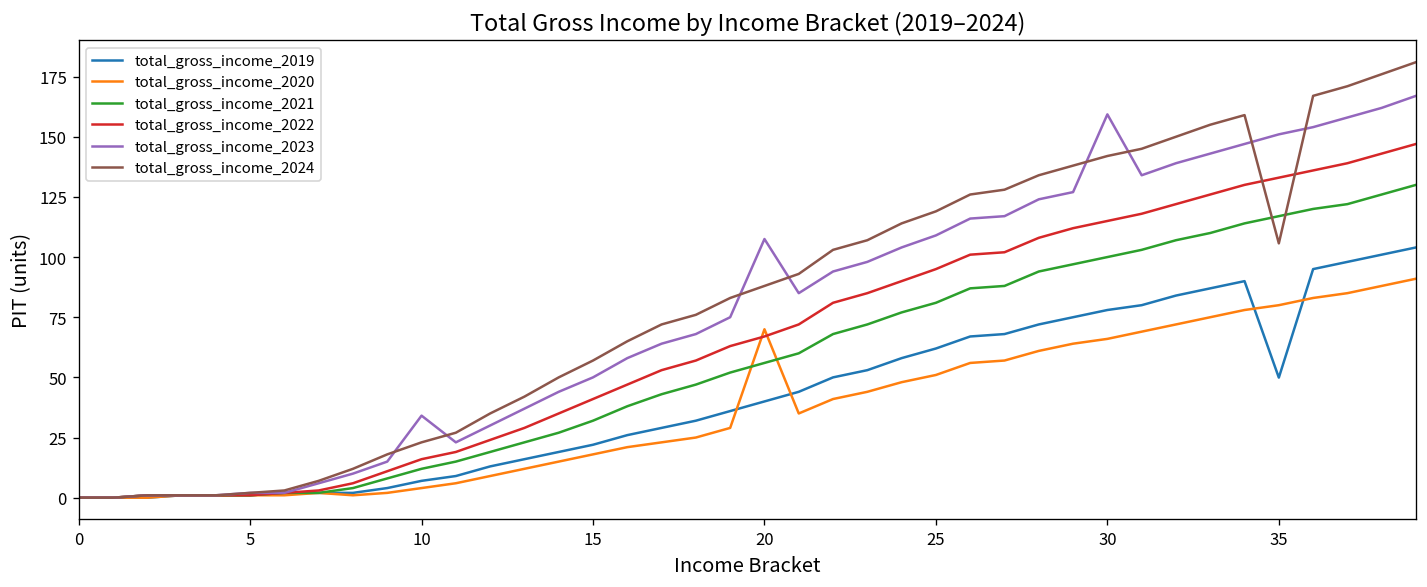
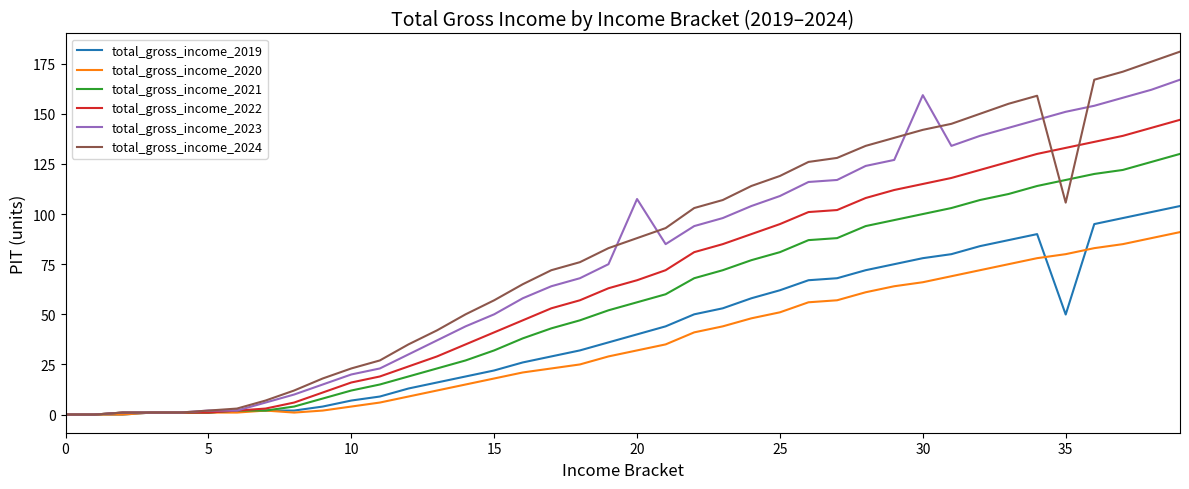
  {
    "total_gross_income_2019": {
      "10": 7,
      "15": 22,
      "20": 40,
      "25": 62,
      "30": 78,
      "35": 50
    },
    "total_gross_income_2020": {
      "10": 4,
      "15": 18,
-     "20": 70,
+     "20": 32,
      "25": 51,
      "30": 66,
      "35": 80
    },
    "total_gross_income_2021": {
      "10": 12,
      "15": 32,
      "20": 56,
      "25": 81,
      "30": 100,
      "35": 117
    },
    "total_gross_income_2022": {
      "10": 16,
      "15": 41,
      "20": 67,
      "25": 95,
      "30": 115,
      "35": 133
    },
    "total_gross_income_2023": {
-     "10": 34,
+     "10": 20,
      "15": 50,
      "20": 108,
      "25": 109,
      "30": 159,
      "35": 151
    },
    "total_gross_income_2024": {
      "10": 23,
      "15": 57,
      "20": 88,
      "25": 119,
      "30": 142,
      "35": 106
    }
  }
